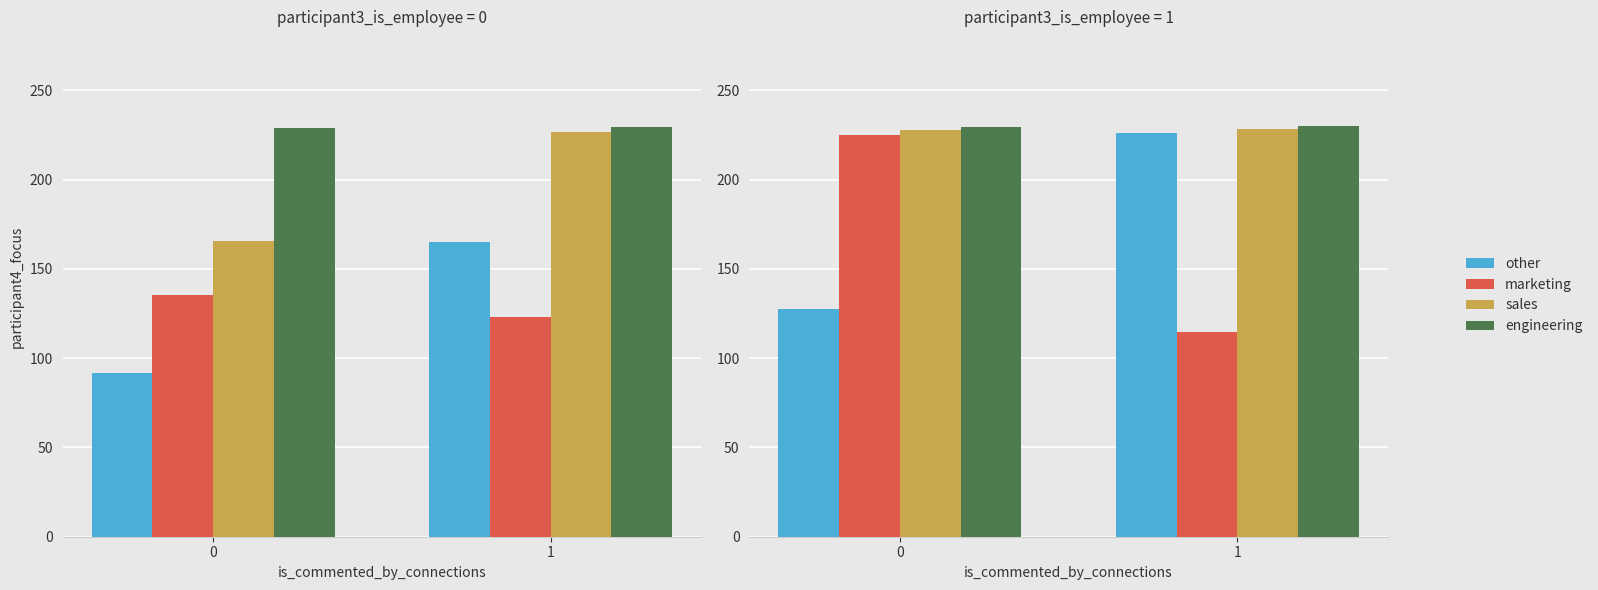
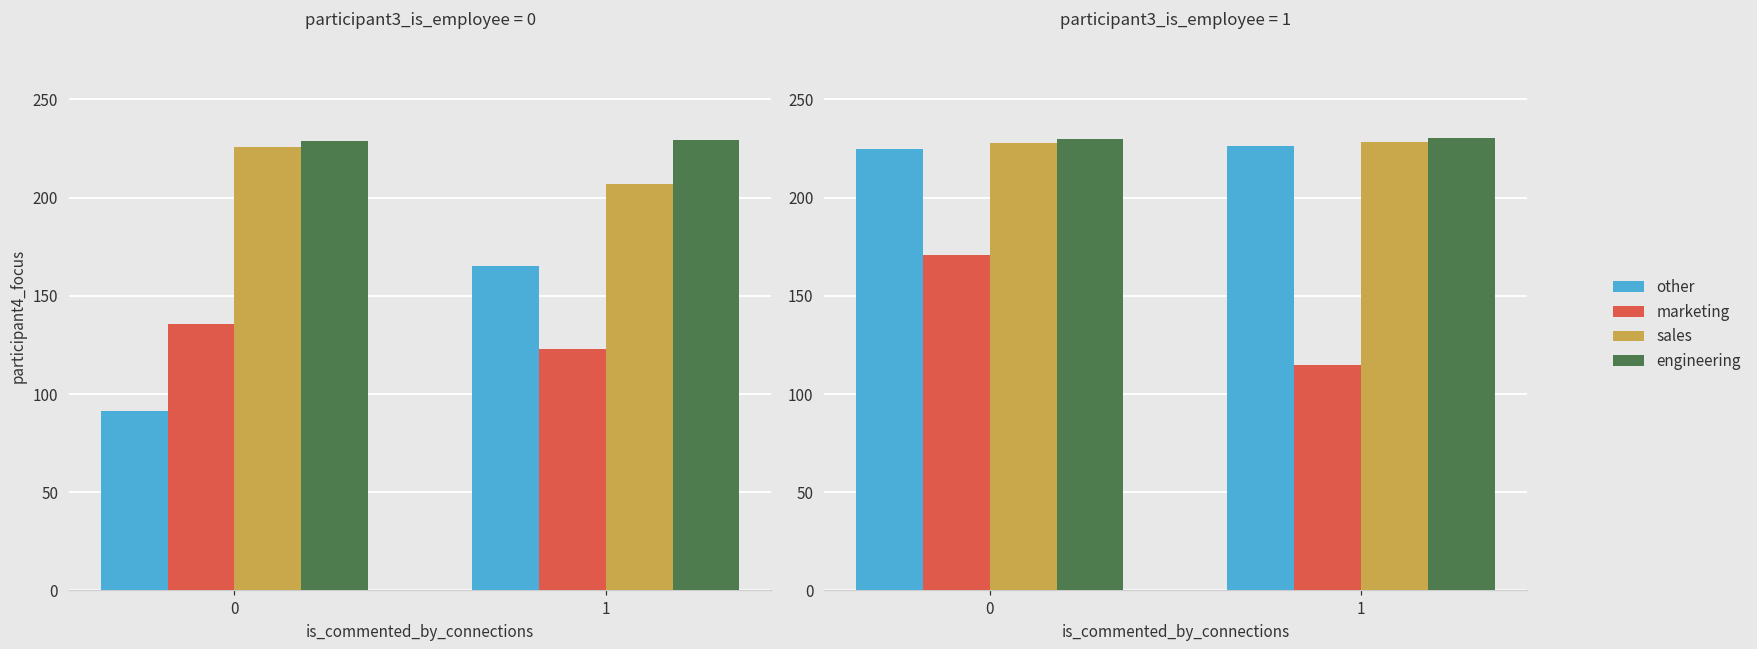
  {
    "participant3_is_employee = 0": {
      "other": {
        "0": 91,
        "1": 165
      },
      "marketing": {
        "0": 136,
        "1": 123
      },
      "sales": {
-       "0": 166,
-       "1": 227
+       "0": 226,
+       "1": 207
      },
      "engineering": {
        "0": 229,
        "1": 229
      }
    },
    "participant3_is_employee = 1": {
      "other": {
-       "0": 128,
+       "0": 225,
        "1": 226
      },
      "marketing": {
-       "0": 225,
+       "0": 171,
        "1": 115
      },
      "sales": {
        "0": 228,
        "1": 228
      },
      "engineering": {
        "0": 230,
        "1": 230
      }
    }
  }
